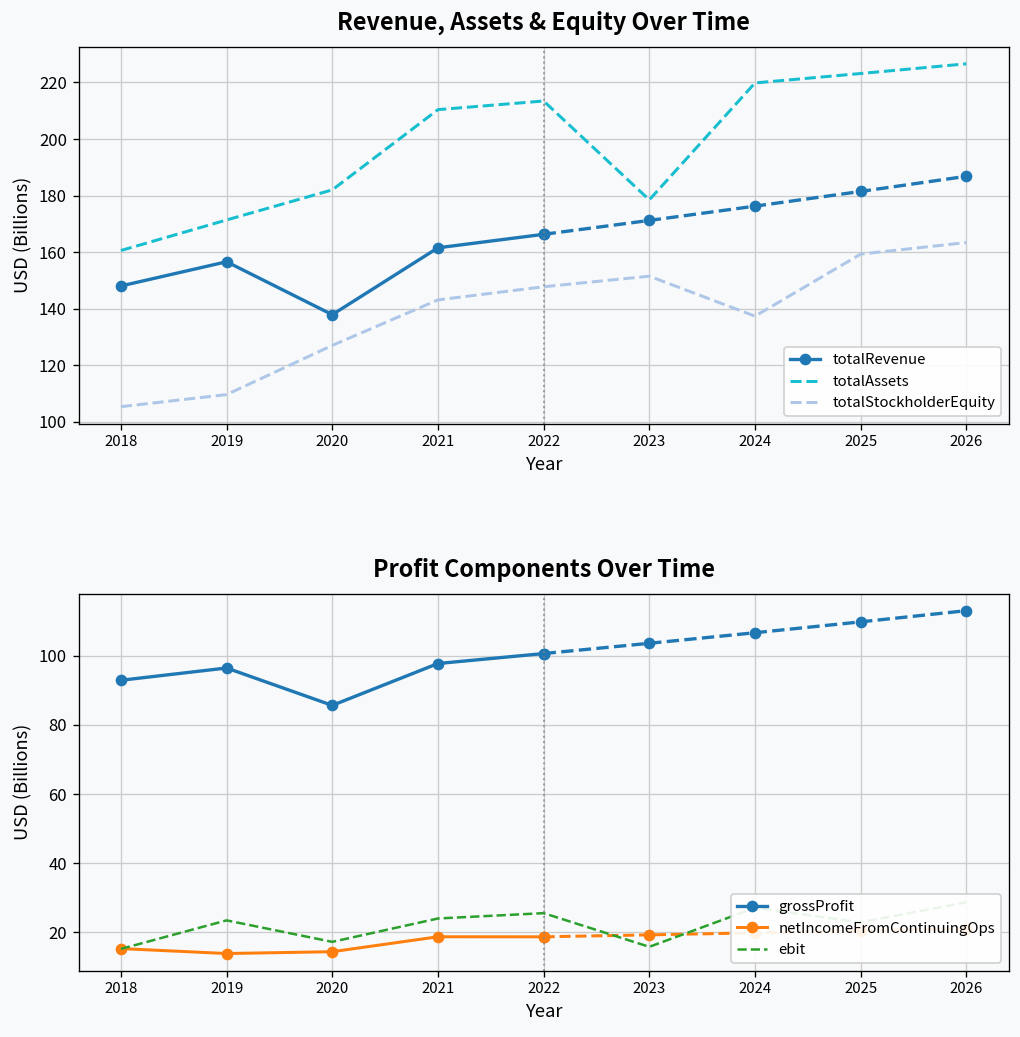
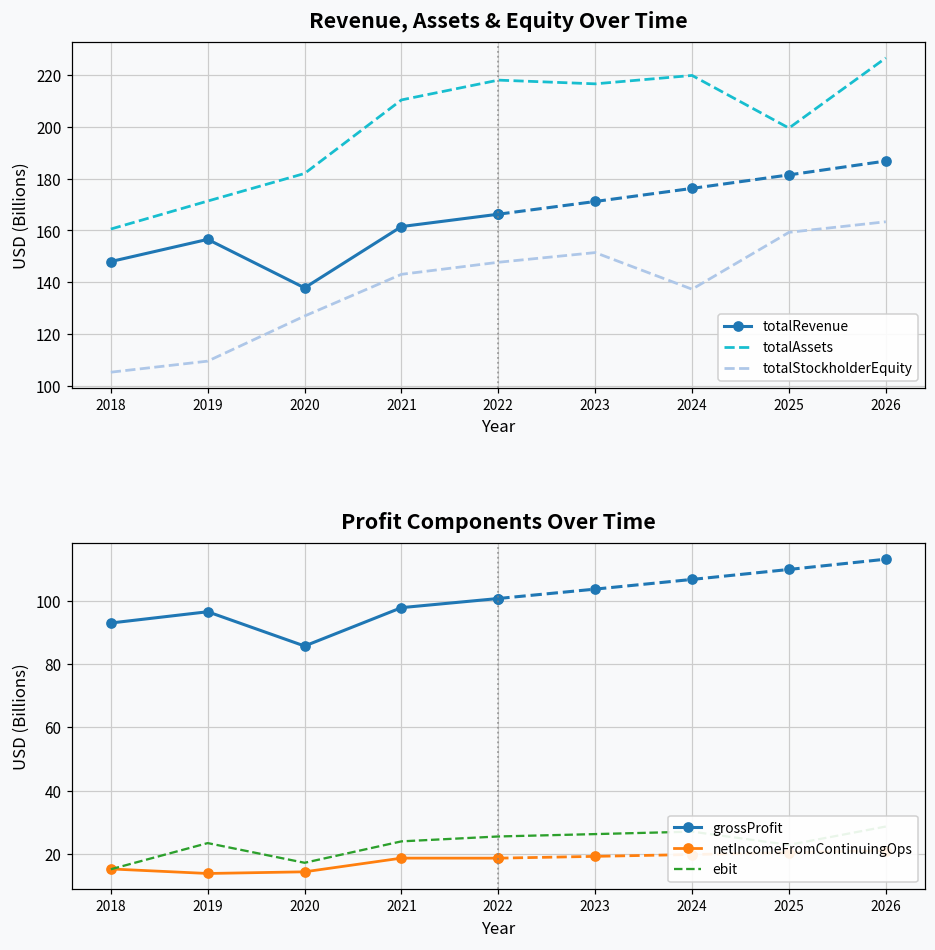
  {
    "Revenue, Assets & Equity Over Time": {
      "totalAssets": {
        "2018": 161,
        "2019": 171,
        "2020": 182,
        "2021": 210,
-       "2022": 213,
-       "2023": 178,
+       "2022": 218,
+       "2023": 217,
        "2024": 220,
-       "2025": 223,
+       "2025": 200,
        "2026": 227
      },
      "totalStockholderEquity": {
        "2018": 105,
        "2019": 110,
        "2020": 127,
        "2021": 143,
        "2022": 148,
        "2023": 151,
        "2024": 137,
        "2025": 159,
        "2026": 163
      }
    },
    "Profit Components Over Time": {
      "ebit": {
        "2019": 23,
        "2020": 17,
        "2021": 24,
        "2022": 25,
-       "2023": 16
+       "2023": 26
      }
    }
  }
